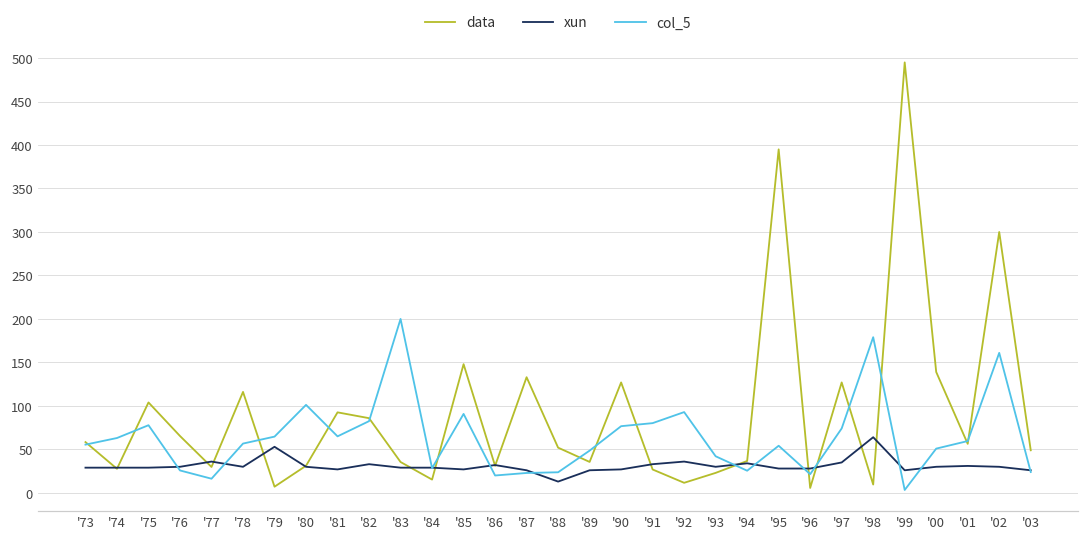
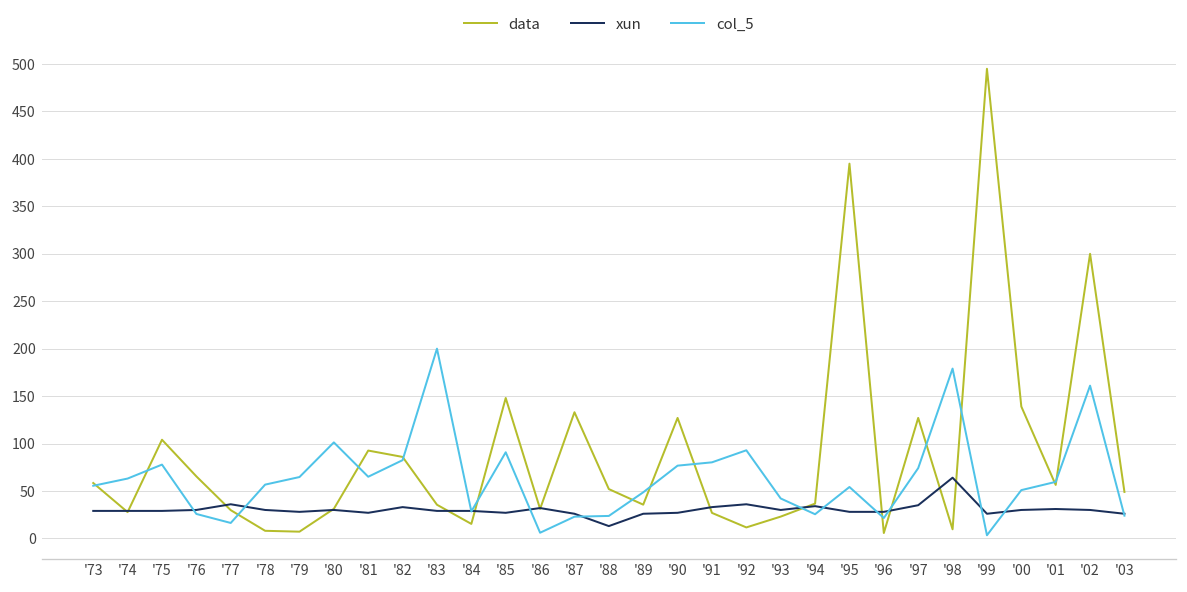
  {
    "data": {
      "'75": 100,
      "'76": 70,
      "'77": 30,
-     "'78": 120,
+     "'78": 10,
      "'79": 10,
      "'81": 90,
      "'82": 90,
      "'83": 40,
      "'84": 20,
      "'85": 150,
      "'87": 130,
      "'88": 50,
      "'89": 40,
      "'90": 130,
      "'91": 30,
      "'92": 10,
      "'93": 20,
      "'95": 400,
      "'96": 10,
      "'97": 130,
      "'98": 10,
      "'99": 500,
      "'00": 140,
      "'01": 60,
      "'02": 300,
      "'03": 50
    },
    "xun": {
      "'73": 30,
      "'75": 30,
      "'76": 30,
      "'77": 40,
      "'78": 30,
-     "'79": 50,
+     "'79": 30,
      "'81": 30,
      "'82": 30,
      "'83": 30,
      "'85": 30,
      "'88": 10,
      "'89": 30,
      "'90": 30,
      "'91": 30,
      "'92": 40,
      "'93": 30,
      "'95": 30,
      "'96": 30,
      "'97": 40,
      "'98": 60,
      "'99": 30,
      "'00": 30,
      "'01": 30,
      "'02": 30
    },
    "col_5": {
      "'74": 60,
      "'75": 80,
      "'76": 30,
      "'77": 20,
      "'78": 60,
      "'79": 60,
      "'80": 100,
      "'81": 70,
      "'82": 80,
      "'83": 200,
      "'85": 90,
-     "'86": 20,
+     "'86": 10,
      "'88": 20,
      "'89": 50,
      "'90": 80,
      "'91": 80,
      "'92": 90,
      "'93": 40,
      "'94": 30,
      "'95": 50,
      "'96": 20,
      "'97": 70,
      "'98": 180,
      "'99": 0,
      "'00": 50,
      "'01": 60,
      "'02": 160
    }
  }
